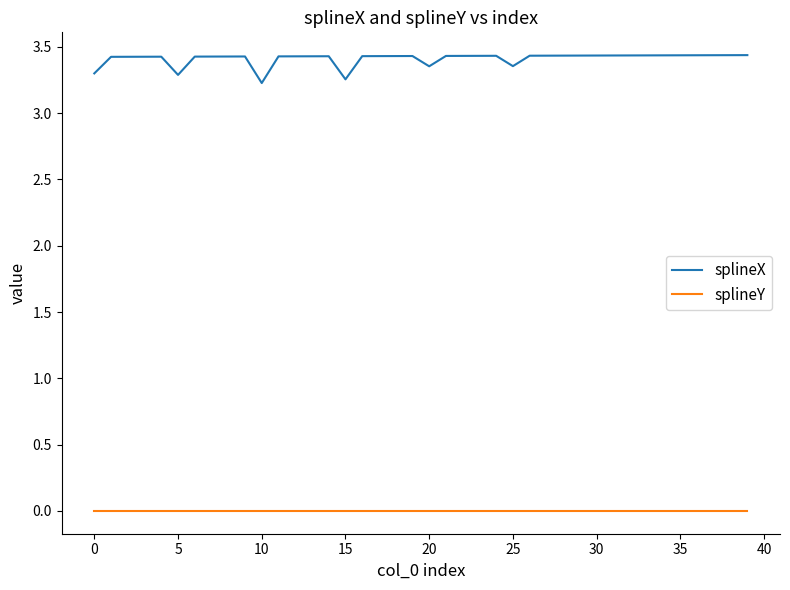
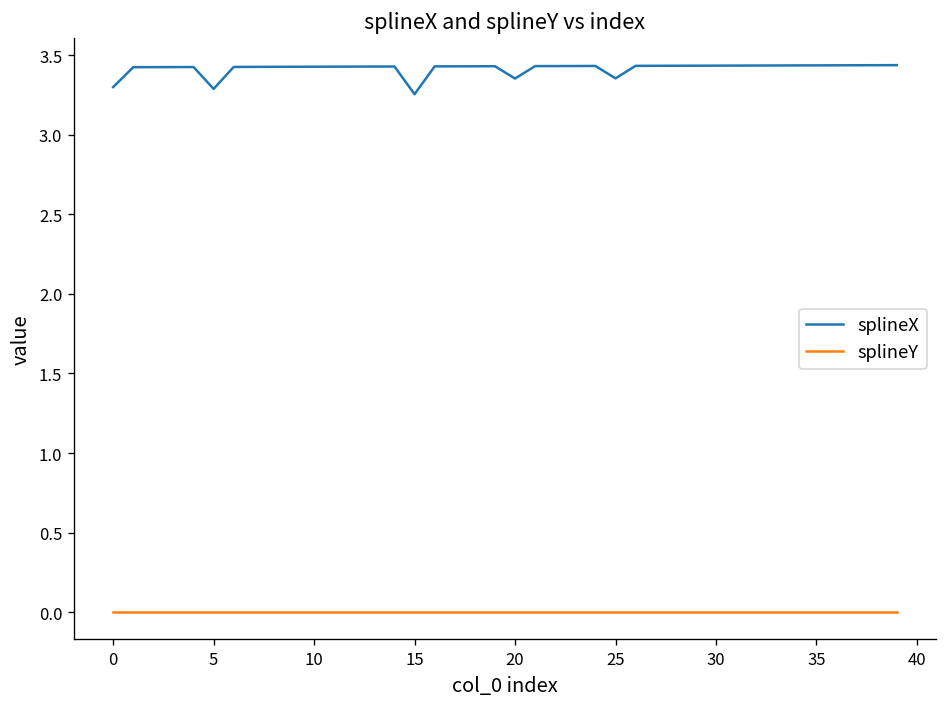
  {
    "splineX": {
      "0": 3.30,
      "5": 3.29,
-     "10": 3.23,
+     "10": 3.43,
      "15": 3.26,
      "20": 3.35,
      "25": 3.35,
      "30": 3.43,
      "35": 3.44
    },
    "splineY": {
      "0": 0.00,
      "5": 0.00,
      "10": 0.00,
      "15": 0.00,
      "20": 0.00,
      "25": 0.00,
      "30": 0.00,
      "35": 0.00
    }
  }
